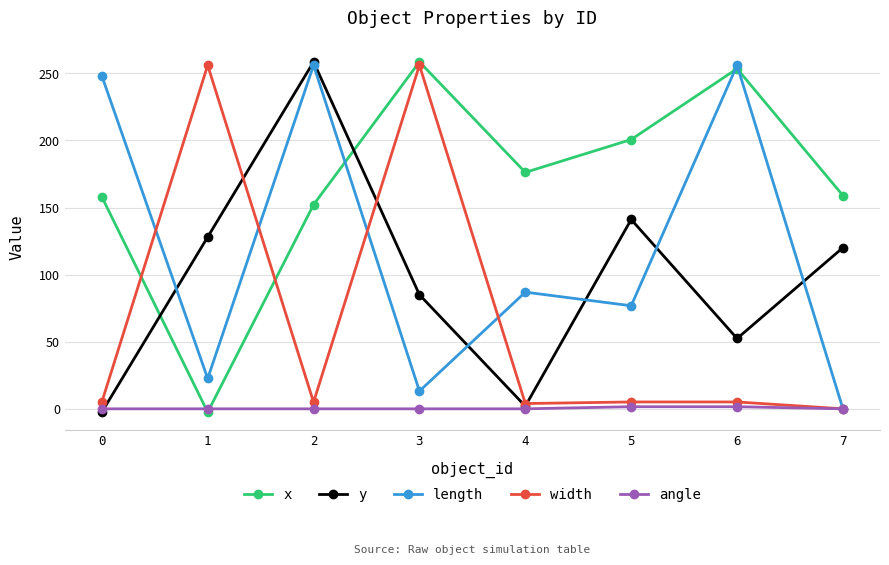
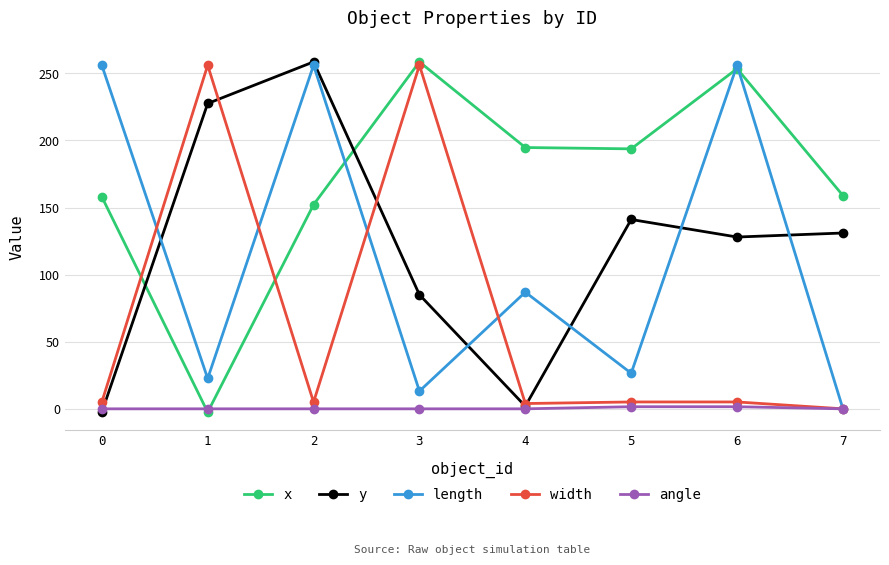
  {
    "x": {
      "0": 158,
      "1": -3,
      "2": 152,
      "3": 259,
-     "4": 176,
-     "5": 201,
+     "4": 195,
+     "5": 194,
      "6": 253,
      "7": 159
    },
    "y": {
      "0": -3,
-     "1": 128,
+     "1": 228,
      "2": 259,
      "3": 85,
      "4": 2,
      "5": 141,
-     "6": 52,
-     "7": 120
+     "6": 128,
+     "7": 131
    },
    "length": {
-     "0": 248,
+     "0": 256,
      "1": 23,
      "2": 256,
      "3": 13,
      "4": 87,
-     "5": 77,
+     "5": 27,
      "6": 256
    },
    "width": {
      "0": 5,
      "1": 256,
      "2": 5,
      "3": 256,
      "4": 4,
      "5": 5,
      "6": 5
    },
    "angle": {
      "0": 0,
      "1": 0,
      "2": 0,
      "3": 0,
      "4": 0,
      "5": 2,
      "6": 2
    }
  }
